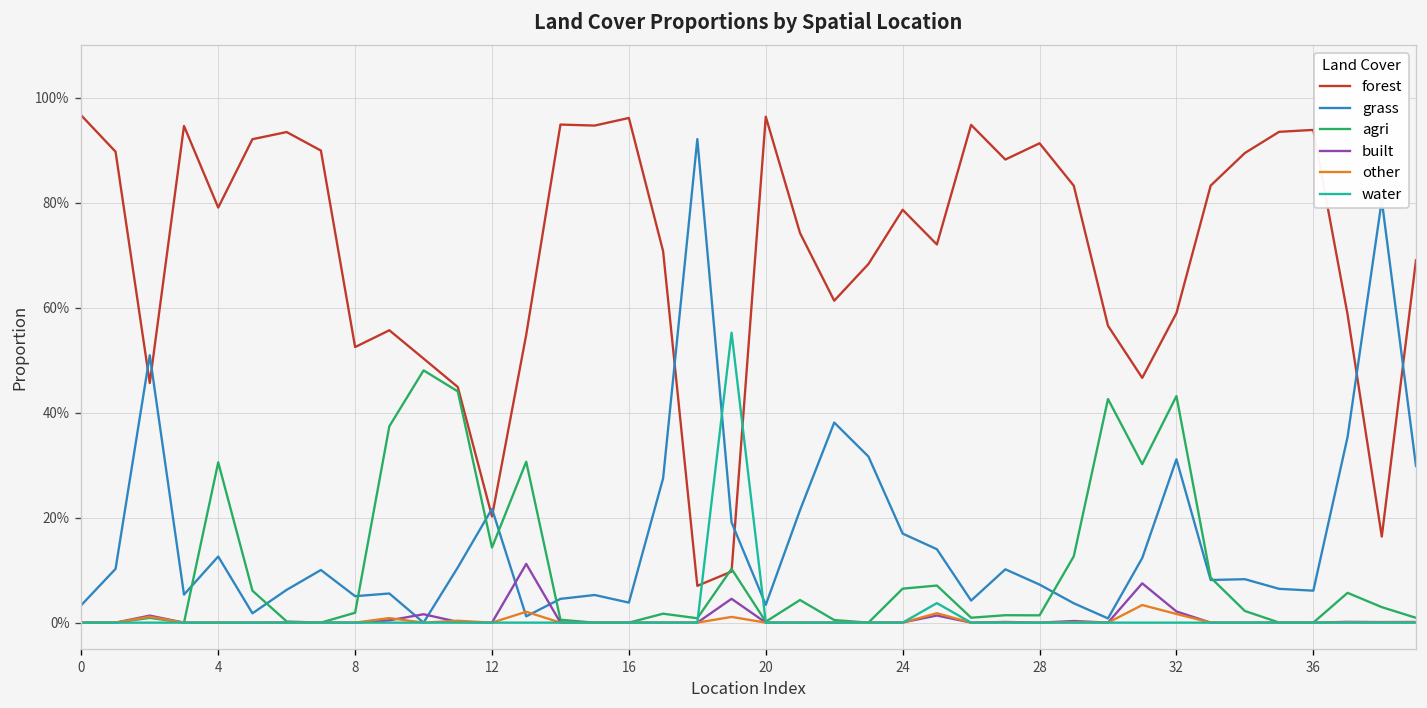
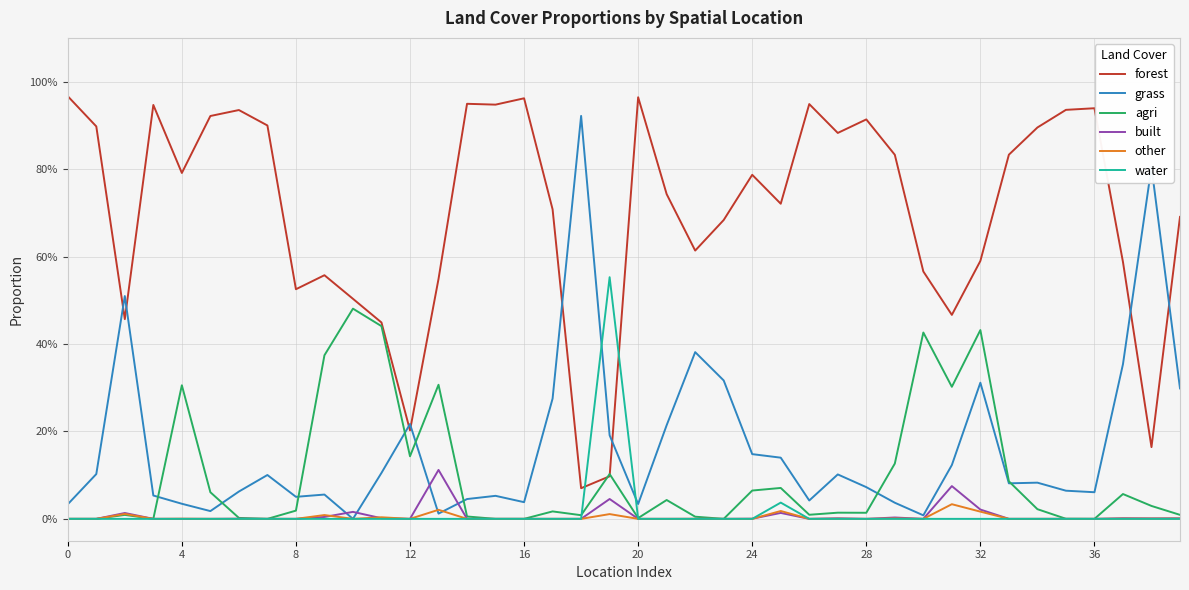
  {
    "forest": {
      "0": "97%",
      "4": "79%",
      "8": "53%",
      "12": "20%",
      "16": "96%",
      "20": "96%",
      "24": "79%",
      "28": "91%",
      "32": "59%",
      "36": "94%"
    },
    "grass": {
      "0": "3%",
-     "4": "13%",
+     "4": "3%",
      "8": "5%",
      "12": "22%",
      "16": "4%",
      "20": "3%",
-     "24": "17%",
+     "24": "15%",
      "28": "7%",
      "32": "31%",
      "36": "6%"
    },
    "agri": {
      "4": "31%",
      "8": "2%",
      "12": "14%",
      "24": "6%",
      "28": "1%",
      "32": "43%"
    },
    "water": {
      "32": "0%"
    }
  }
